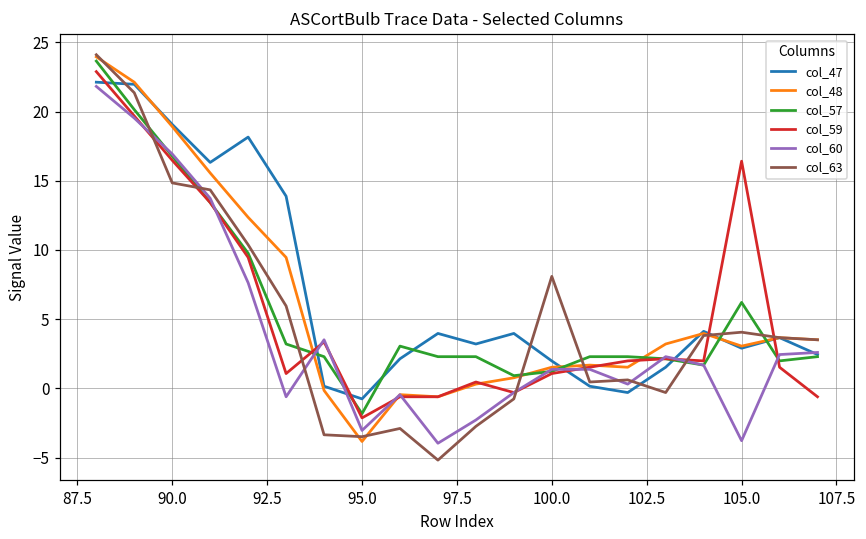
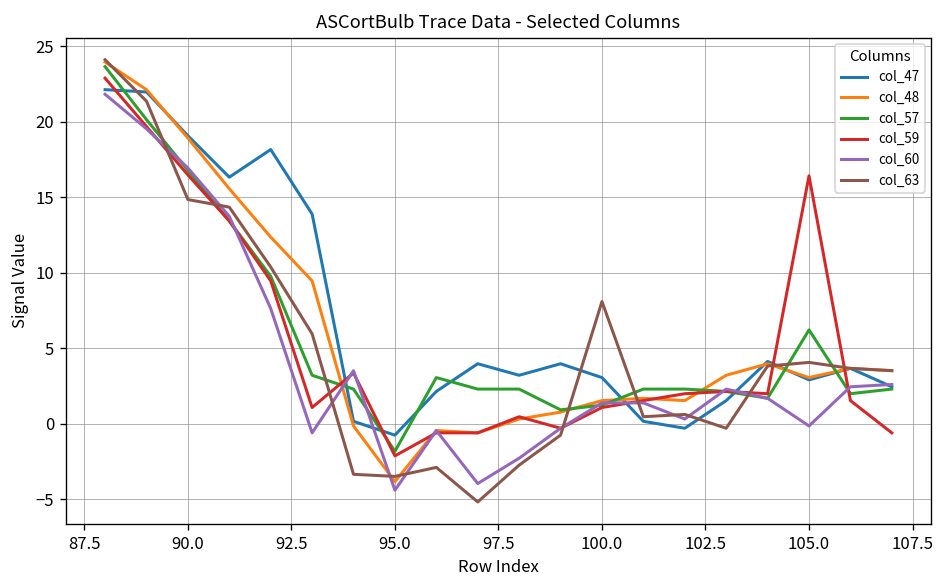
  {
    "col_47": {
      "95.0": -0.8,
-     "100.0": 2.0
+     "100.0": 3.1
    },
    "col_48": {
      "95.0": -3.8
    },
    "col_57": {
      "95.0": -1.8,
      "105.0": 6.2
    },
    "col_59": {
      "90.0": 16.5,
      "95.0": -2.1,
      "105.0": 16.4
    },
    "col_60": {
-     "95.0": -3.0,
-     "105.0": -3.8
+     "95.0": -4.4,
+     "105.0": -0.2
    },
    "col_63": {
      "90.0": 14.8,
      "95.0": -3.5,
      "100.0": 8.1,
      "105.0": 4.1
    }
  }
